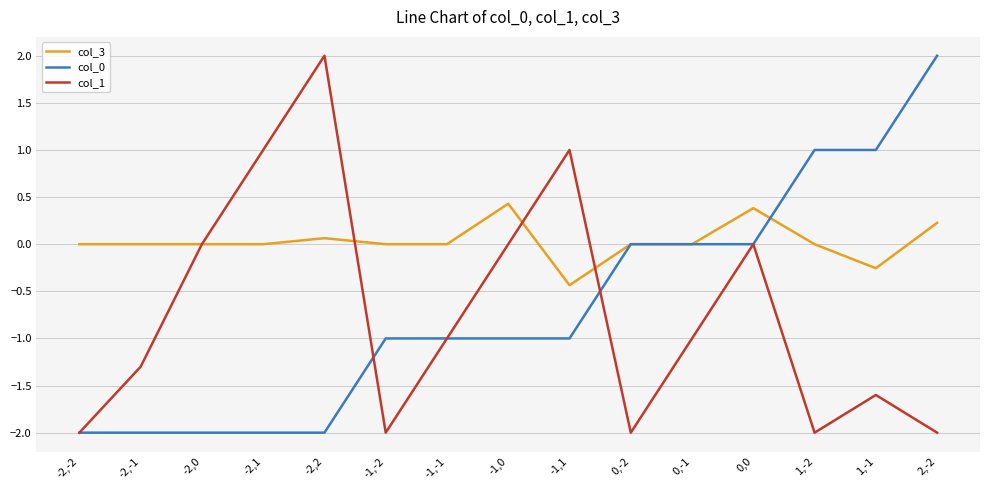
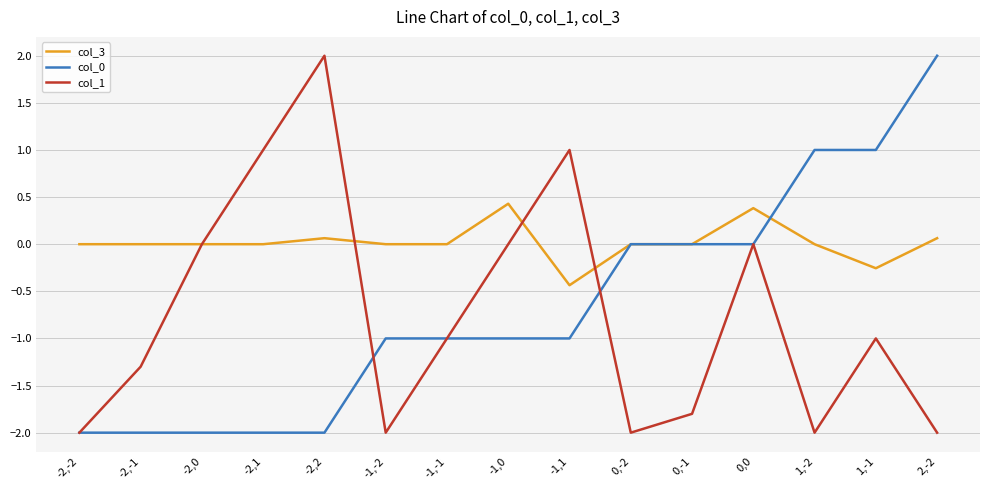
  {
    "col_3": {
      "-2,-2": 0.0,
      "-2,-1": 0.0,
      "-2,1": 0.0,
      "-2,2": 0.1,
      "-1,-2": 0.0,
      "-1,-1": 0.0,
      "-1,0": 0.4,
      "-1,1": -0.4,
      "0,0": 0.4,
      "1,-2": 0.0,
      "1,-1": -0.3,
-     "2,-2": 0.2
+     "2,-2": 0.1
    },
    "col_0": {
      "-2,-1": -2.0,
      "-2,0": -2.0,
      "-2,1": -2.0,
      "-2,2": -2.0,
      "-1,-2": -1.0,
      "-1,0": -1.0,
      "-1,1": -1.0,
      "1,-2": 1.0,
      "1,-1": 1.0,
      "2,-2": 2.0
    },
    "col_1": {
      "-2,-1": -1.3,
      "-2,1": 1.0,
      "-2,2": 2.0,
      "-1,-2": -2.0,
      "-1,0": 0.0,
      "-1,1": 1.0,
      "0,-2": -2.0,
-     "0,-1": -1.0,
+     "0,-1": -1.8,
      "1,-2": -2.0,
-     "1,-1": -1.6,
+     "1,-1": -1.0,
      "2,-2": -2.0
    }
  }
